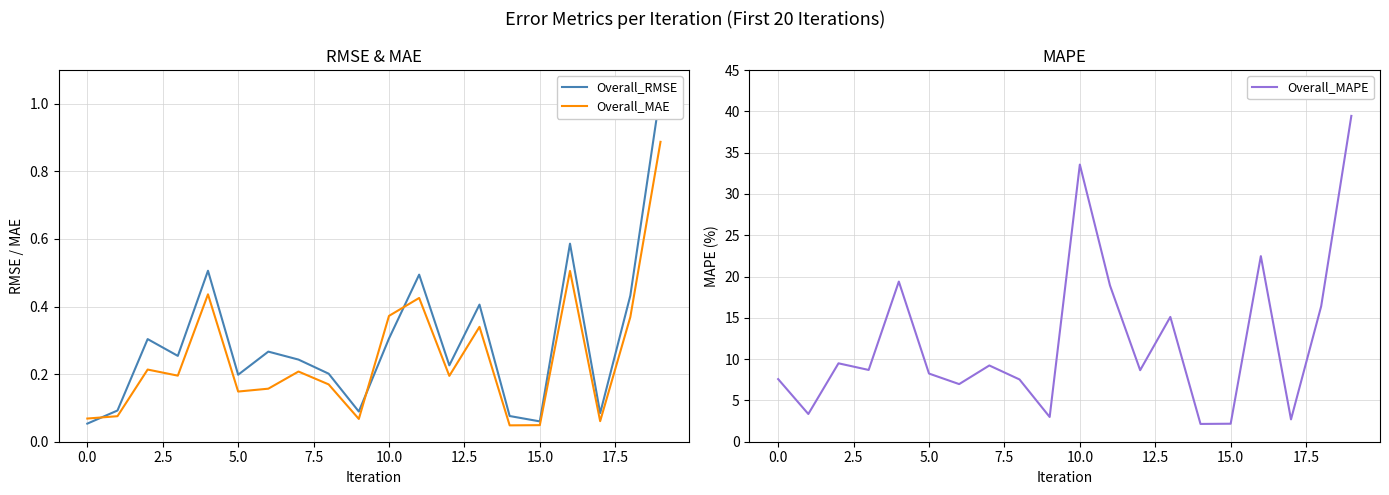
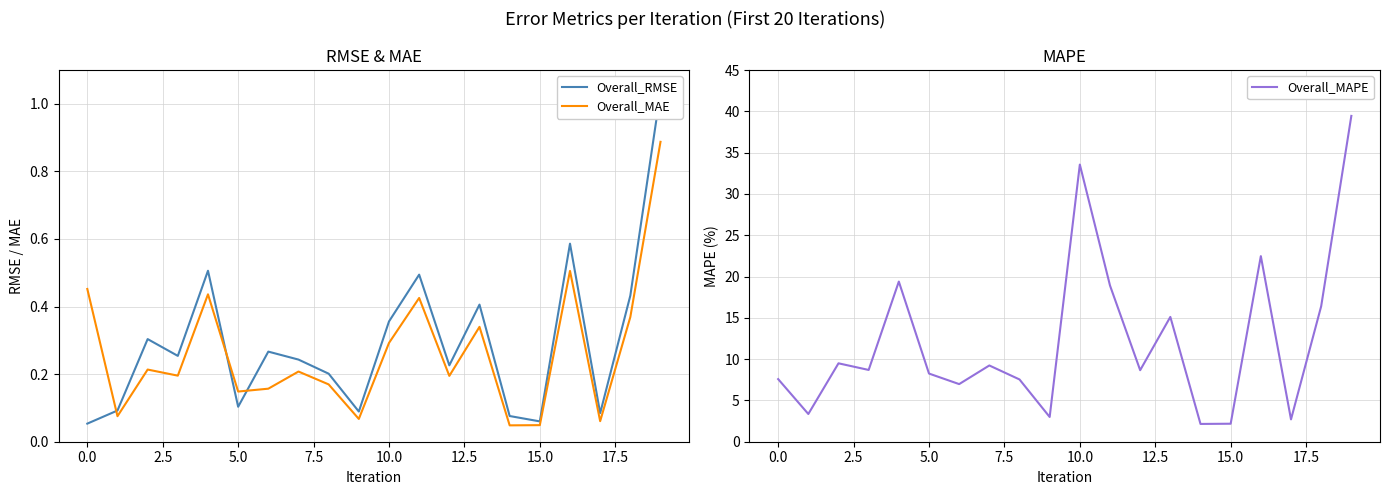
  {
    "RMSE & MAE": {
      "Overall_RMSE": {
        "0.0": 0.05,
-       "5.0": 0.20,
-       "10.0": 0.31,
+       "5.0": 0.10,
+       "10.0": 0.36,
        "15.0": 0.06
      },
      "Overall_MAE": {
-       "0.0": 0.07,
+       "0.0": 0.45,
        "5.0": 0.15,
-       "10.0": 0.37,
+       "10.0": 0.29,
        "15.0": 0.05
      }
    },
    "MAPE": {
      "0.0": 8,
      "5.0": 8,
      "10.0": 34,
      "15.0": 2
    }
  }
